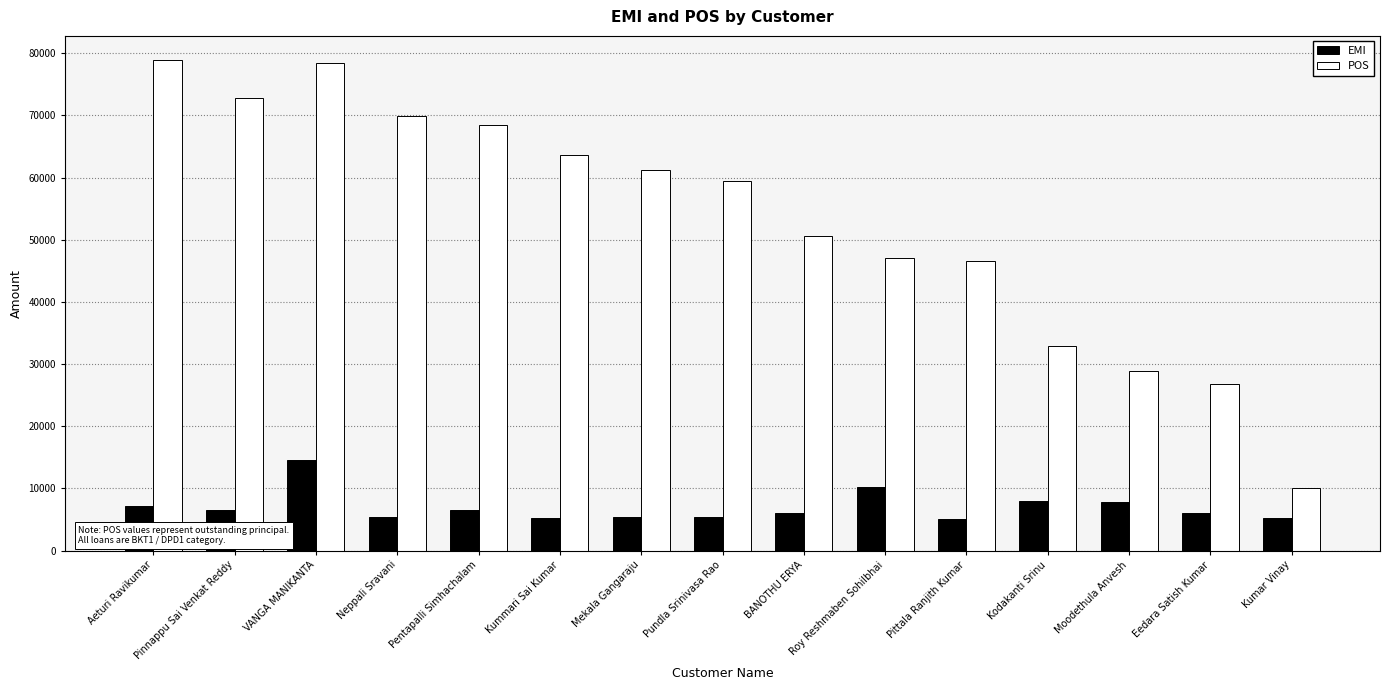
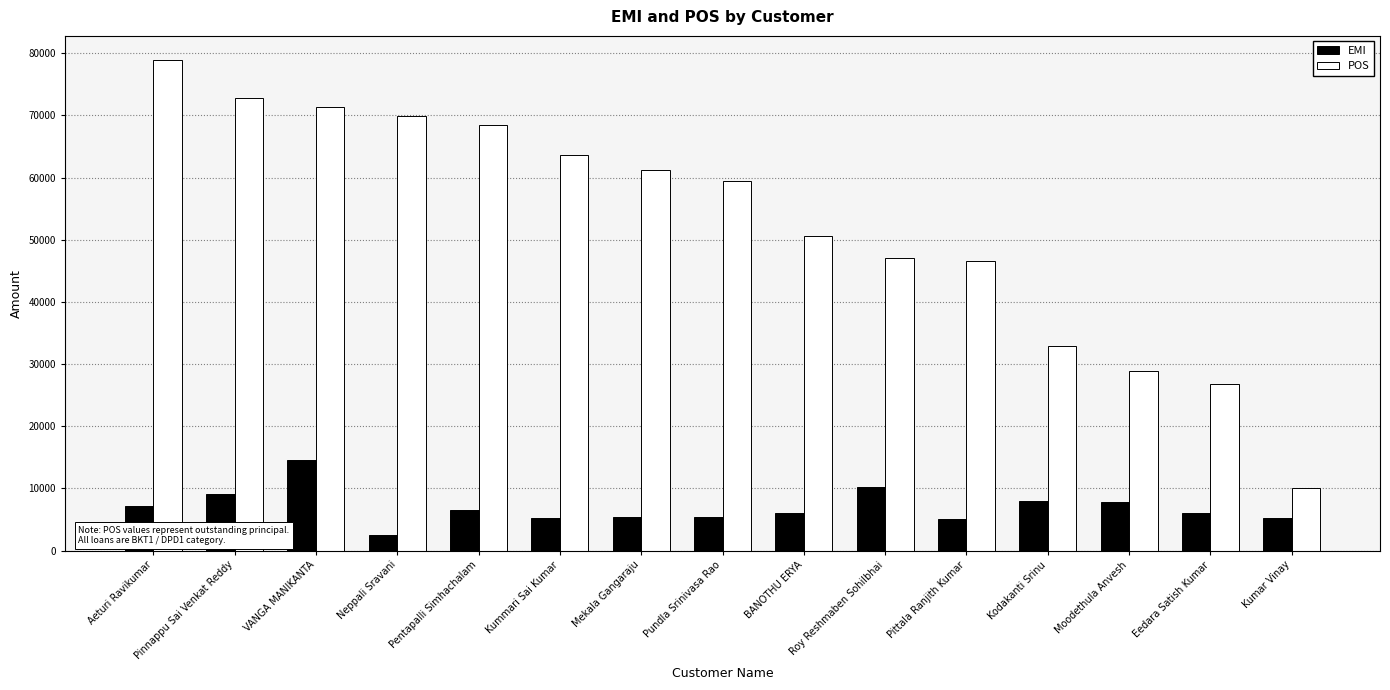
  {
    "EMI": {
      "Aeturi Ravikumar": 7000,
-     "Pinnappu Sai Venkat Reddy": 6000,
+     "Pinnappu Sai Venkat Reddy": 9000,
      "VANGA MANIKANTA": 15000,
-     "Neppali Sravani": 5000,
+     "Neppali Sravani": 2000,
      "Pentapalli Simhachalam": 6000,
      "Kummari Sai Kumar": 5000,
      "Mekala Gangaraju": 5000,
      "Pundla Srinivasa Rao": 5000,
      "BANOTHU ERYA": 6000,
      "Roy Reshmaben Sohilbhai": 10000,
      "Pittala Ranjith Kumar": 5000,
      "Kodakanti Srinu": 8000,
      "Moodethula Anvesh": 8000,
      "Eedara Satish Kumar": 6000,
      "Kumar Vinay": 5000
    },
    "POS": {
      "Aeturi Ravikumar": 79000,
      "Pinnappu Sai Venkat Reddy": 73000,
-     "VANGA MANIKANTA": 78000,
+     "VANGA MANIKANTA": 71000,
      "Neppali Sravani": 70000,
      "Pentapalli Simhachalam": 68000,
      "Kummari Sai Kumar": 64000,
      "Mekala Gangaraju": 61000,
      "Pundla Srinivasa Rao": 59000,
      "BANOTHU ERYA": 51000,
      "Roy Reshmaben Sohilbhai": 47000,
      "Pittala Ranjith Kumar": 47000,
      "Kodakanti Srinu": 33000,
      "Moodethula Anvesh": 29000,
      "Eedara Satish Kumar": 27000,
      "Kumar Vinay": 10000
    }
  }
